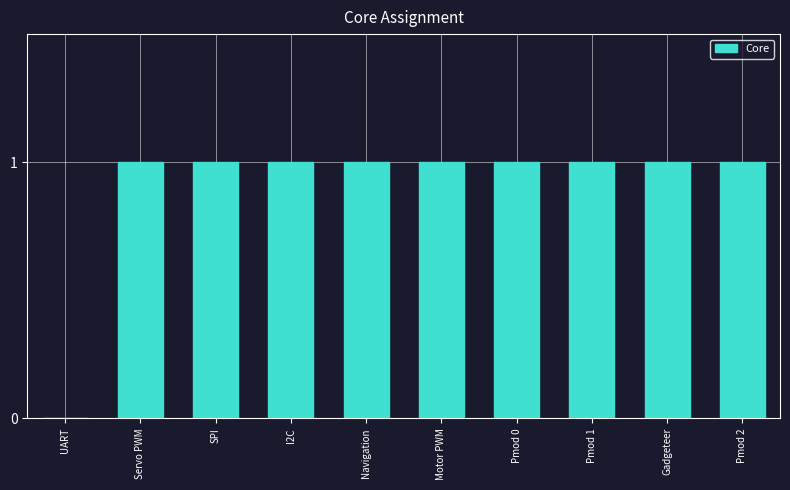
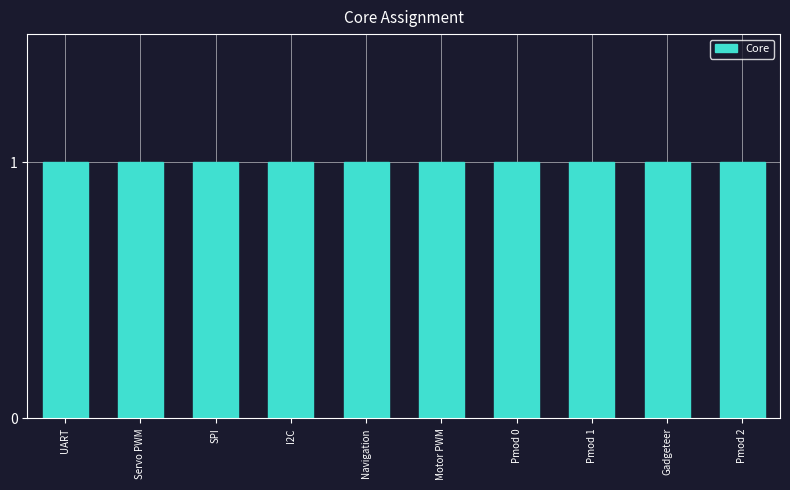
  {
-   "UART": 0,
+   "UART": 1,
    "Servo PWM": 1,
    "SPI": 1,
    "I2C": 1,
    "Navigation": 1,
    "Motor PWM": 1,
    "Pmod 0": 1,
    "Pmod 1": 1,
    "Gadgeteer": 1,
    "Pmod 2": 1
  }
